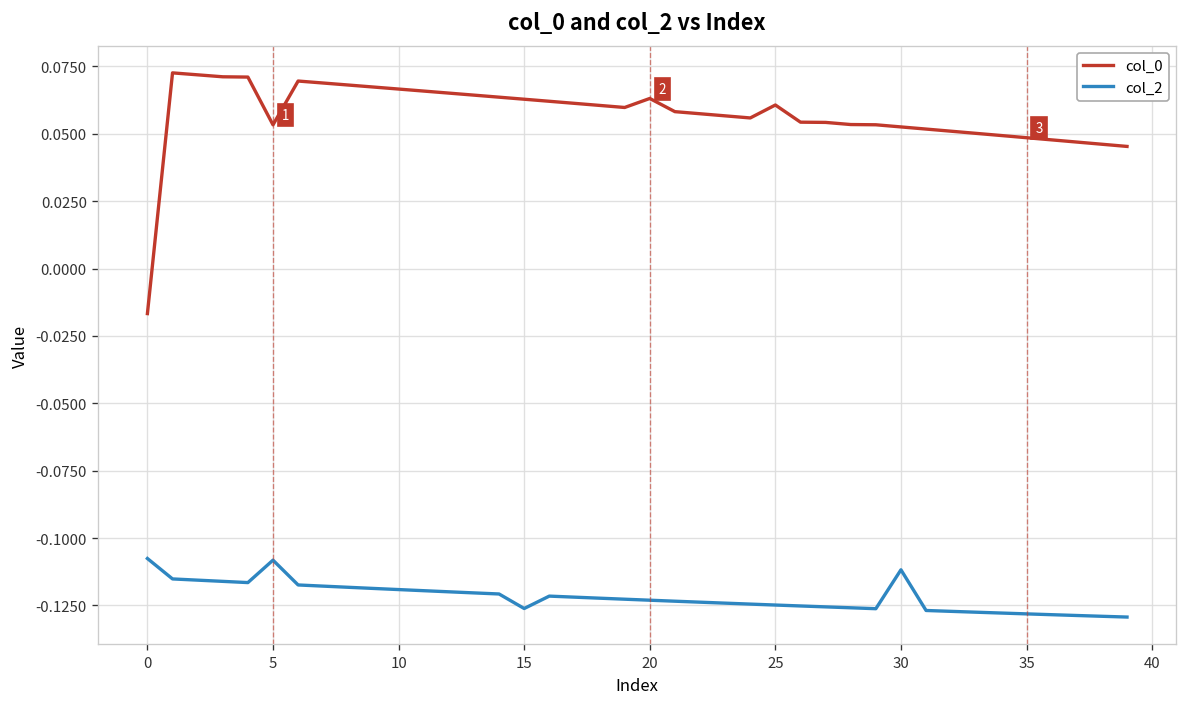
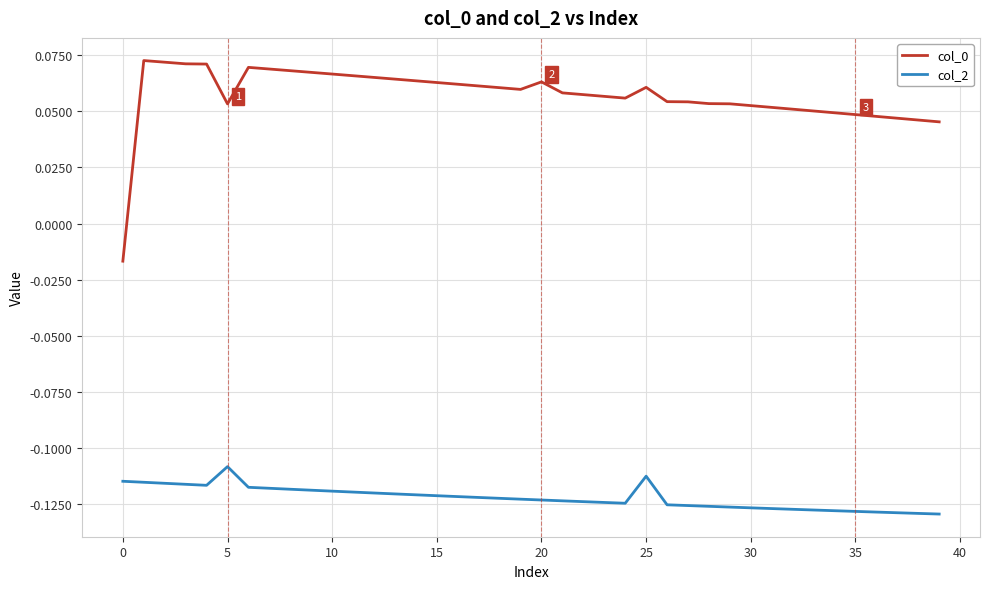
  {
    "col_0": {
      "0": -0.017,
      "10": 0.067,
      "15": 0.063,
      "25": 0.061,
      "30": 0.053
    },
    "col_2": {
-     "0": -0.108,
+     "0": -0.115,
      "5": -0.108,
      "10": -0.119,
-     "15": -0.126,
+     "15": -0.121,
      "20": -0.123,
-     "25": -0.125,
-     "30": -0.112,
+     "25": -0.112,
+     "30": -0.127,
      "35": -0.128
    }
  }
